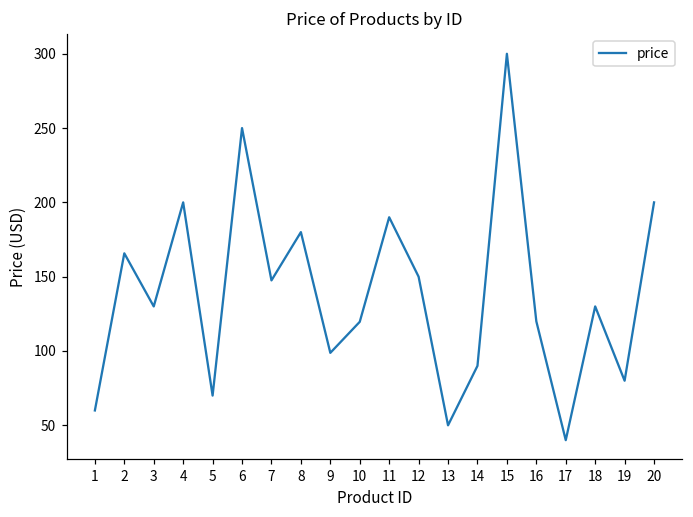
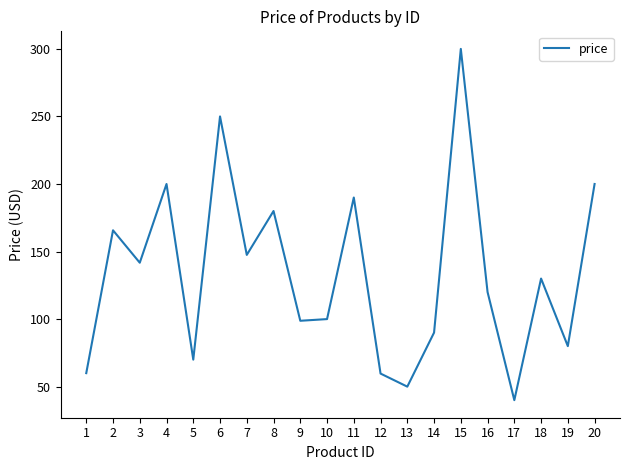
  {
    "1": 60,
    "2": 166,
-   "3": 130,
+   "3": 142,
    "4": 200,
    "5": 70,
    "6": 250,
    "7": 148,
    "8": 180,
    "9": 99,
-   "10": 120,
+   "10": 100,
    "11": 190,
-   "12": 150,
+   "12": 60,
    "13": 50,
    "14": 90,
    "15": 300,
    "16": 120,
    "17": 40,
    "18": 130,
    "19": 80,
    "20": 200
  }
